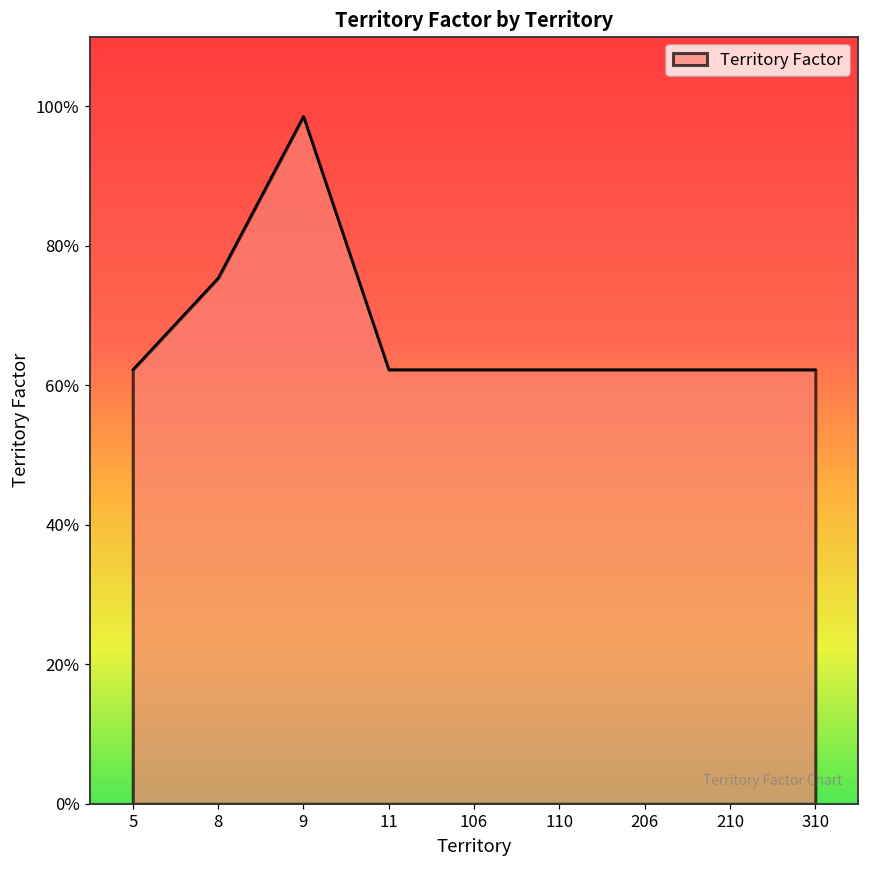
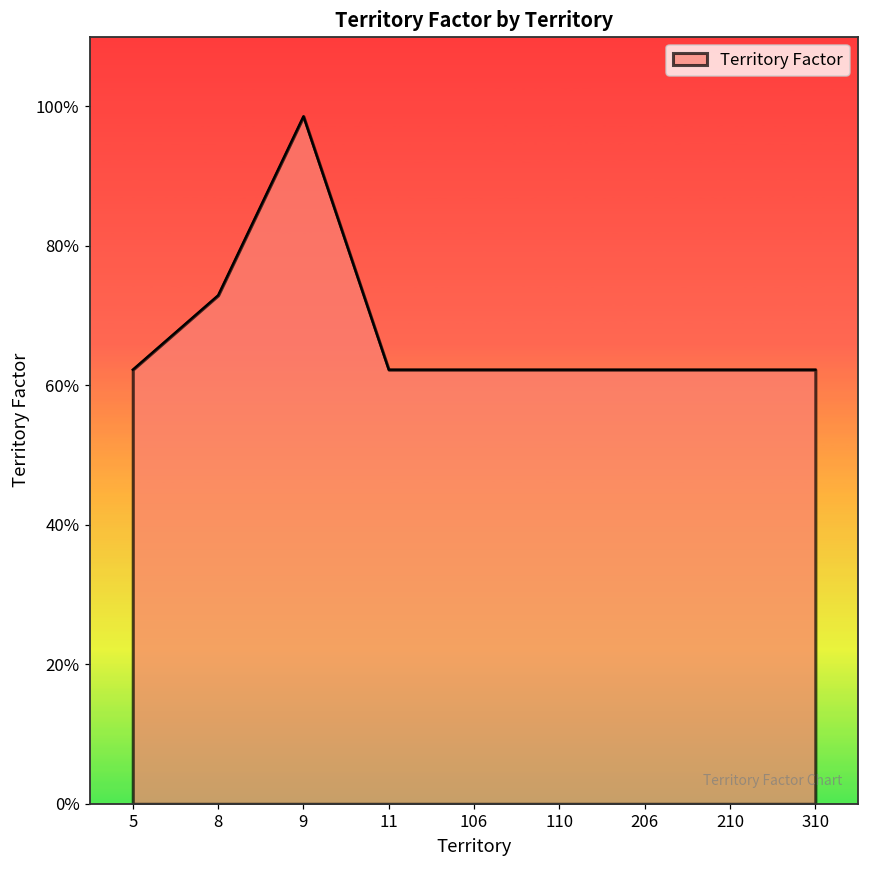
  {
    "5": "62%",
-   "8": "75%",
+   "8": "73%",
    "9": "99%",
    "11": "62%",
    "106": "62%",
    "110": "62%",
    "206": "62%",
    "210": "62%",
    "310": "62%"
  }
